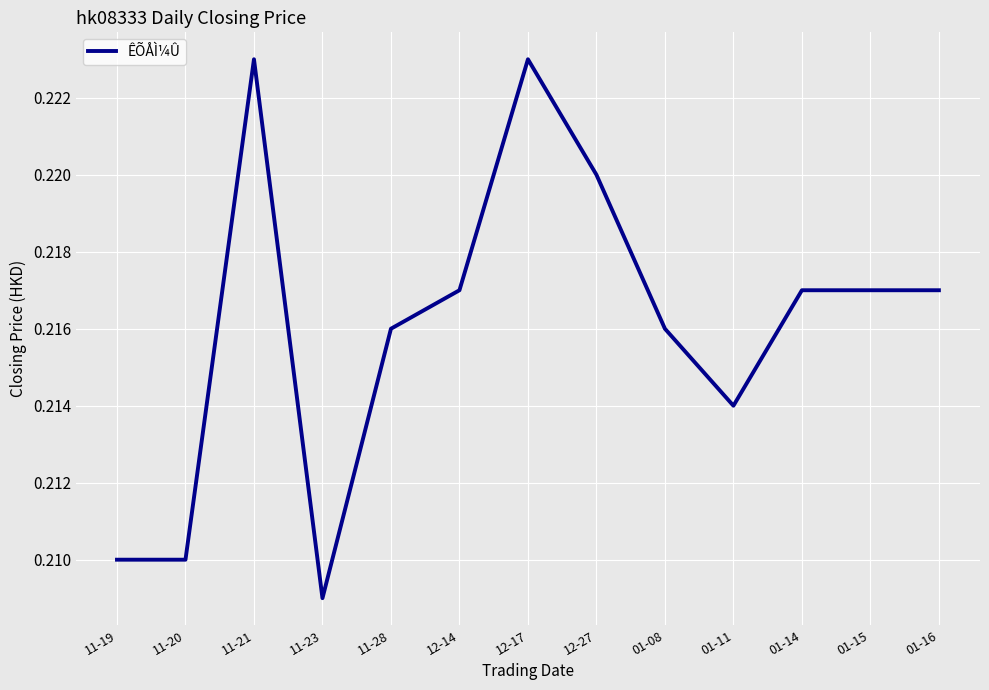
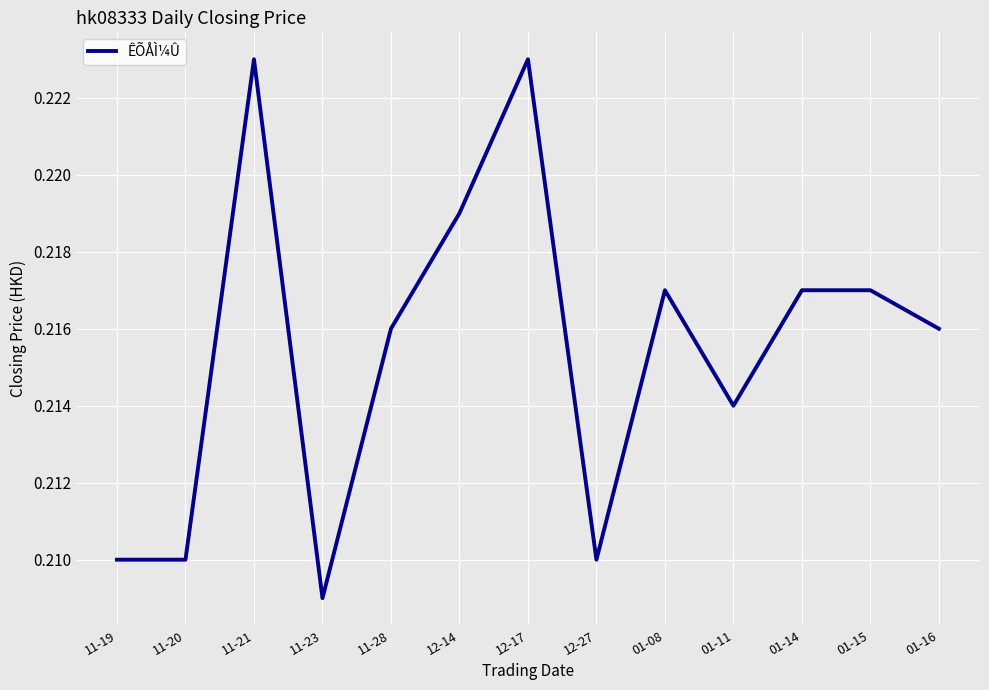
  {
    "11-19": 0.210,
    "11-20": 0.210,
    "11-21": 0.223,
    "11-23": 0.209,
    "11-28": 0.216,
-   "12-14": 0.217,
+   "12-14": 0.219,
    "12-17": 0.223,
-   "12-27": 0.22,
-   "01-08": 0.216,
+   "12-27": 0.21,
+   "01-08": 0.217,
    "01-11": 0.214,
    "01-14": 0.217,
    "01-15": 0.217,
-   "01-16": 0.217
+   "01-16": 0.216
  }
